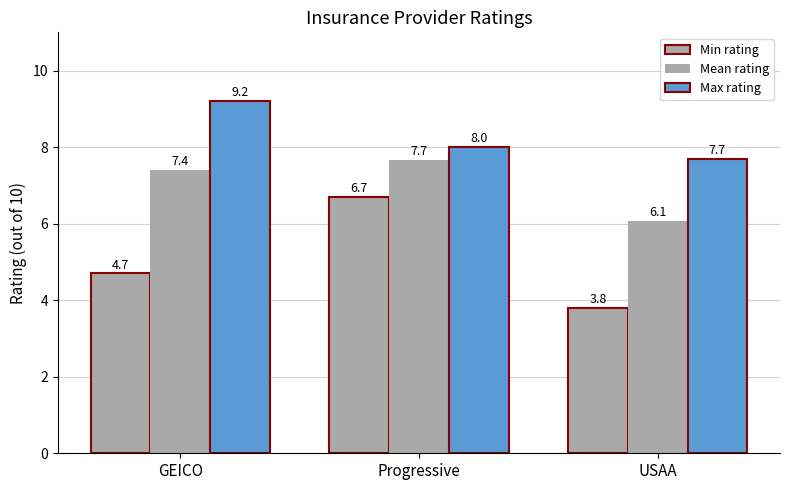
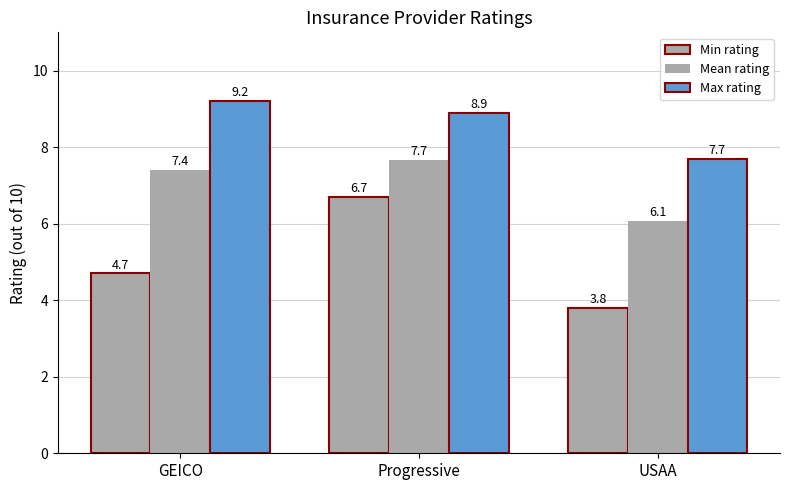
  {
    "Max rating": {
      "GEICO": 9.2,
-     "Progressive": 8.0,
+     "Progressive": 8.9,
      "USAA": 7.7
    }
  }
